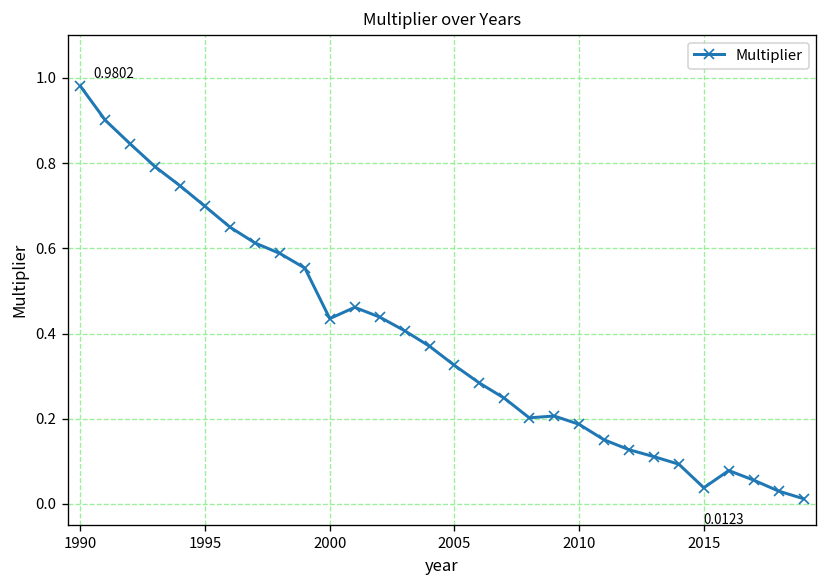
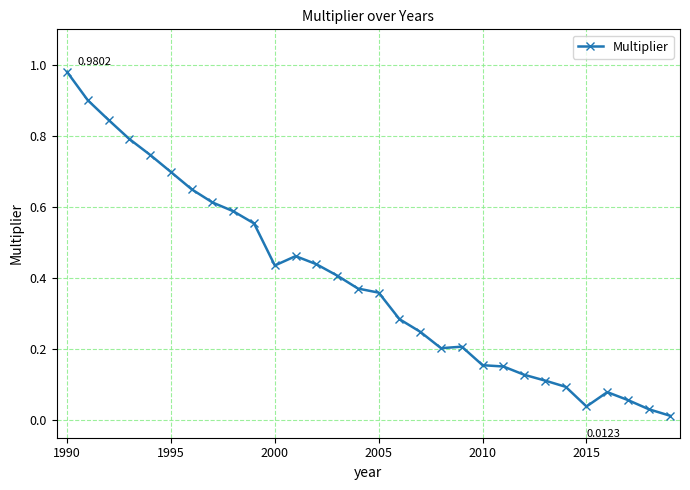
  {
    "1995": 0.70,
    "2000": 0.44,
-   "2005": 0.33,
-   "2010": 0.19
+   "2005": 0.36,
+   "2010": 0.15
  }
